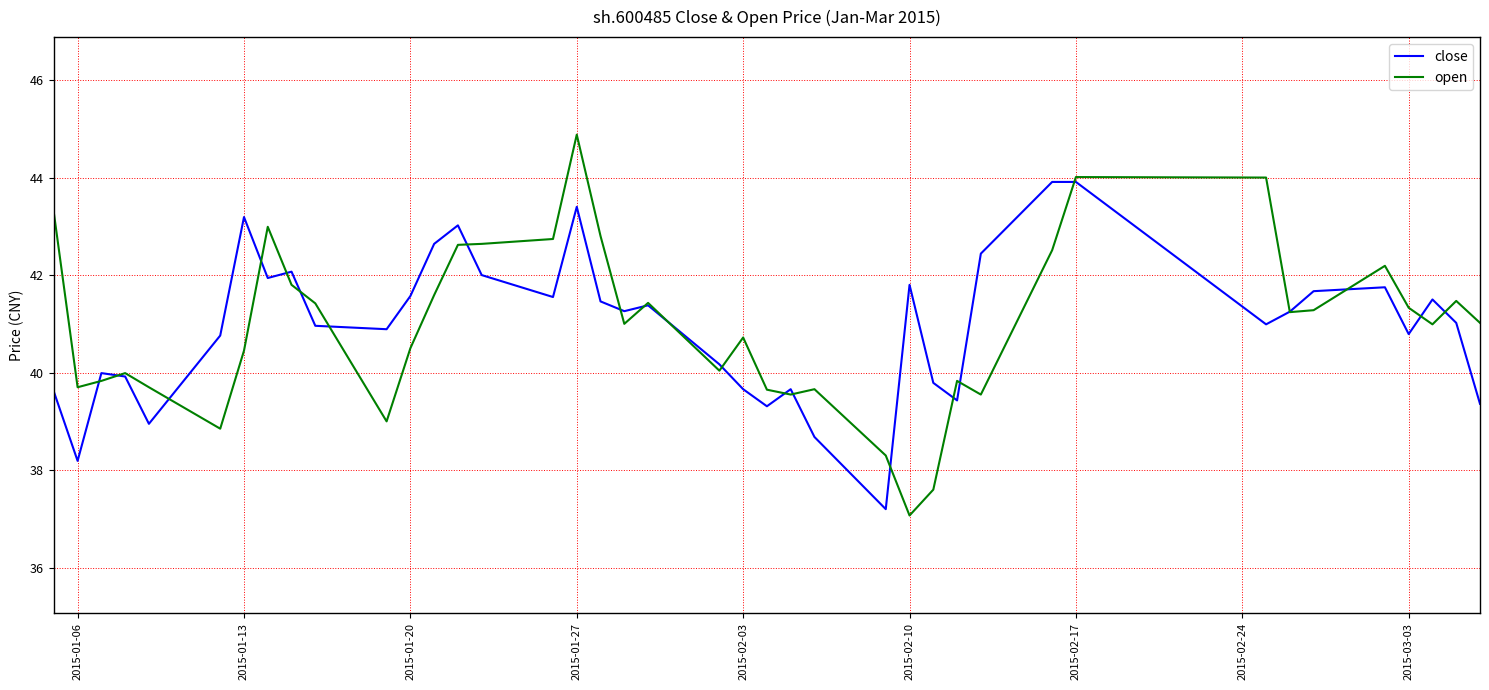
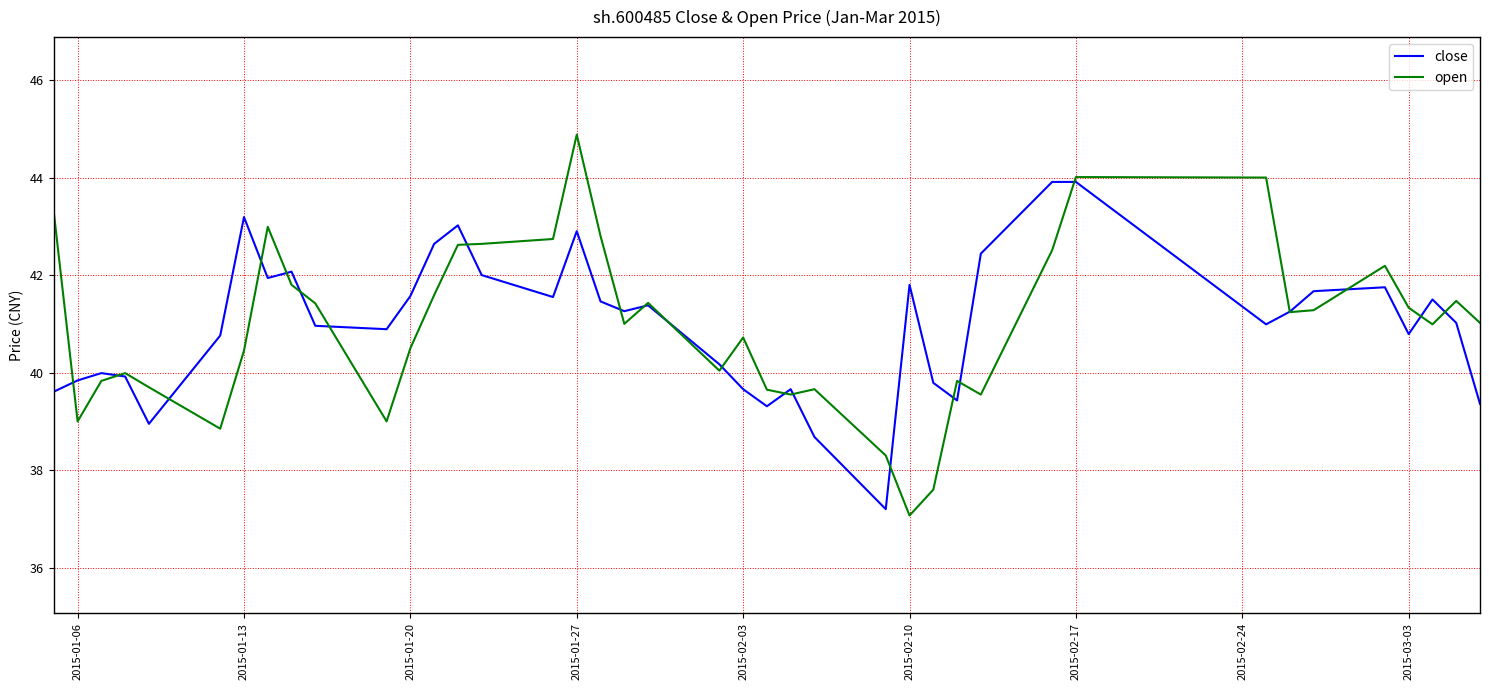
  {
    "close": {
-     "2015-01-06": 38.2,
+     "2015-01-06": 39.8,
      "2015-01-13": 43.2,
      "2015-01-20": 41.6,
-     "2015-01-27": 43.4,
+     "2015-01-27": 42.9,
      "2015-02-03": 39.7,
      "2015-02-10": 41.8,
      "2015-02-17": 43.9,
      "2015-03-03": 40.8
    },
    "open": {
-     "2015-01-06": 39.7,
+     "2015-01-06": 39.0,
      "2015-01-13": 40.5,
      "2015-01-20": 40.5,
      "2015-01-27": 44.9,
      "2015-02-03": 40.7,
      "2015-02-10": 37.1,
      "2015-02-17": 44.0,
      "2015-03-03": 41.3
    }
  }
